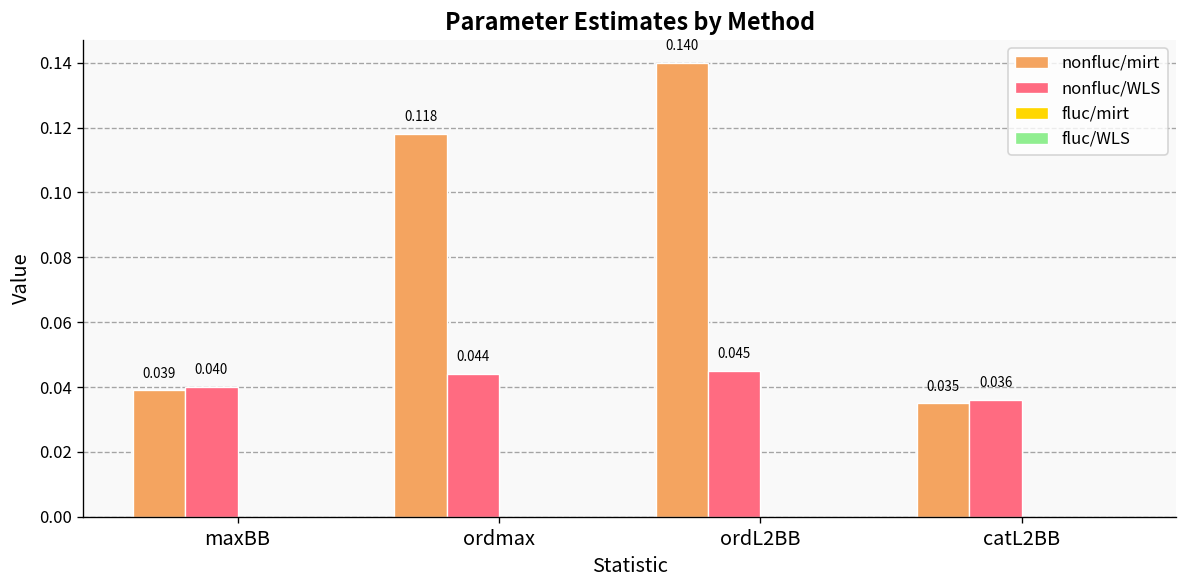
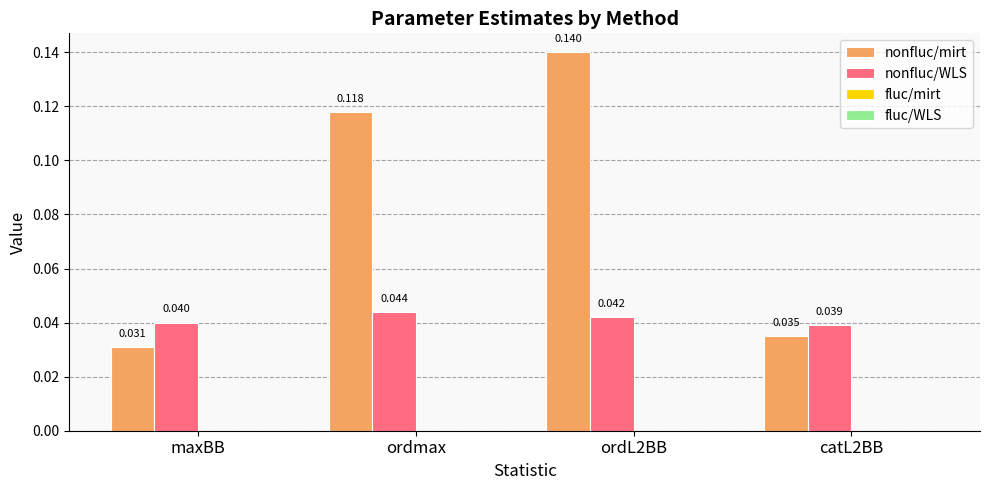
  {
    "nonfluc/mirt": {
-     "maxBB": 0.039,
+     "maxBB": 0.031,
      "ordmax": 0.118,
      "ordL2BB": 0.140,
      "catL2BB": 0.035
    },
    "nonfluc/WLS": {
      "maxBB": 0.040,
      "ordmax": 0.044,
-     "ordL2BB": 0.045,
-     "catL2BB": 0.036
+     "ordL2BB": 0.042,
+     "catL2BB": 0.039
    },
    "fluc/mirt": {
      "maxBB": 0.000,
      "ordmax": 0.000,
      "ordL2BB": 0.000,
      "catL2BB": 0.000
    },
    "fluc/WLS": {
      "maxBB": 0.000,
      "ordmax": 0.000,
      "ordL2BB": 0.000,
      "catL2BB": 0.000
    }
  }
